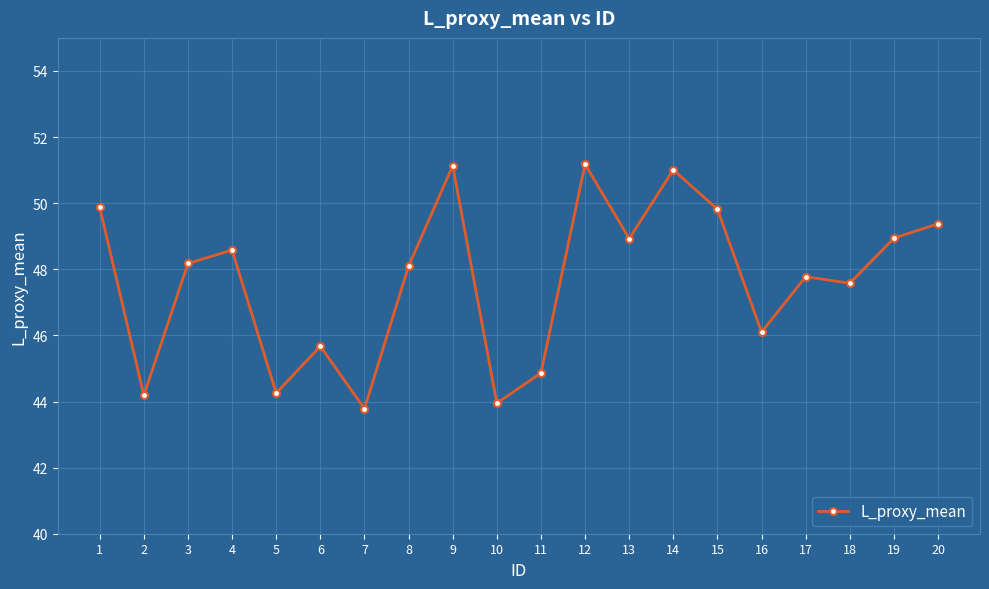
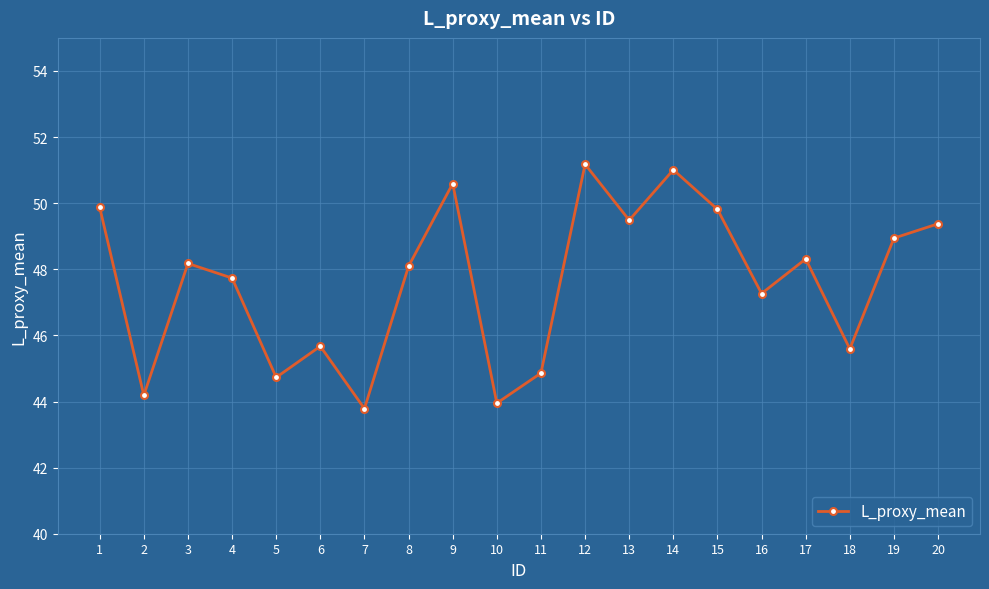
  {
    "1": 49.9,
    "2": 44.2,
    "3": 48.2,
-   "4": 48.6,
-   "5": 44.3,
+   "4": 47.7,
+   "5": 44.7,
    "6": 45.7,
    "7": 43.8,
    "8": 48.1,
-   "9": 51.1,
+   "9": 50.6,
    "10": 43.9,
    "11": 44.9,
    "12": 51.2,
-   "13": 48.9,
+   "13": 49.5,
    "14": 51.0,
    "15": 49.8,
-   "16": 46.1,
-   "17": 47.8,
-   "18": 47.6,
+   "16": 47.3,
+   "17": 48.3,
+   "18": 45.6,
    "19": 48.9,
    "20": 49.4
  }
